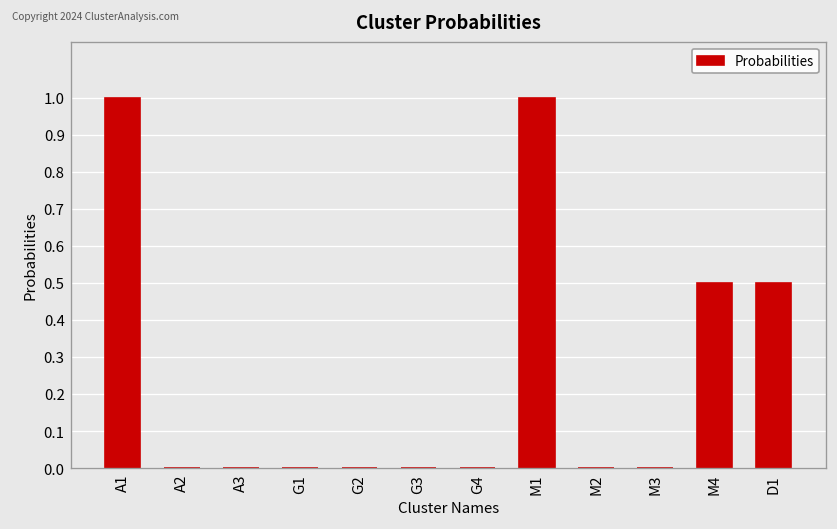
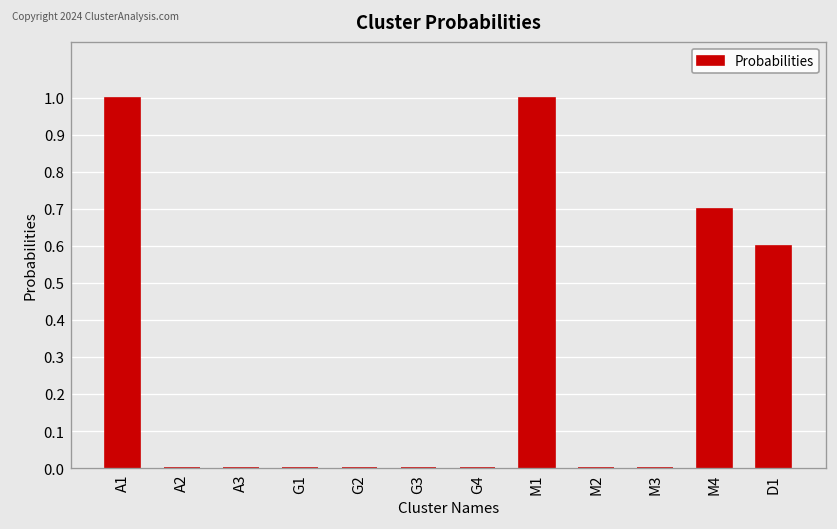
  {
    "A1": 1.0,
    "A2": 0.0,
    "A3": 0.0,
    "G1": 0.0,
    "G2": 0.0,
    "G3": 0.0,
    "G4": 0.0,
    "M1": 1.0,
    "M2": 0.0,
    "M3": 0.0,
-   "M4": 0.5,
-   "D1": 0.5
+   "M4": 0.7,
+   "D1": 0.6
  }
